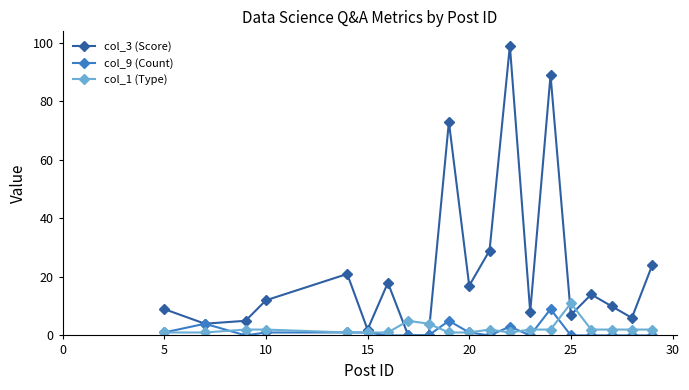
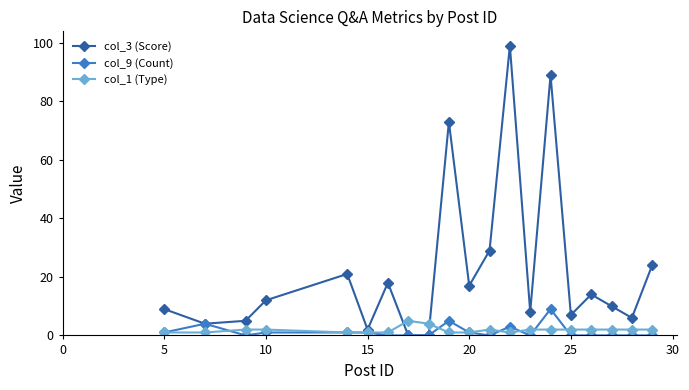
  {
    "col_1 (Type)": {
      "10": 2,
-     "25": 11
+     "25": 2
    }
  }
